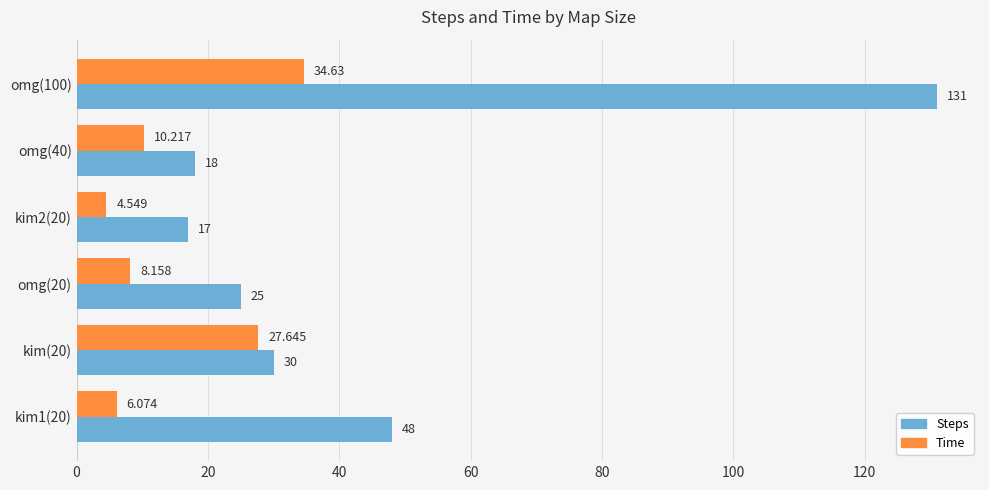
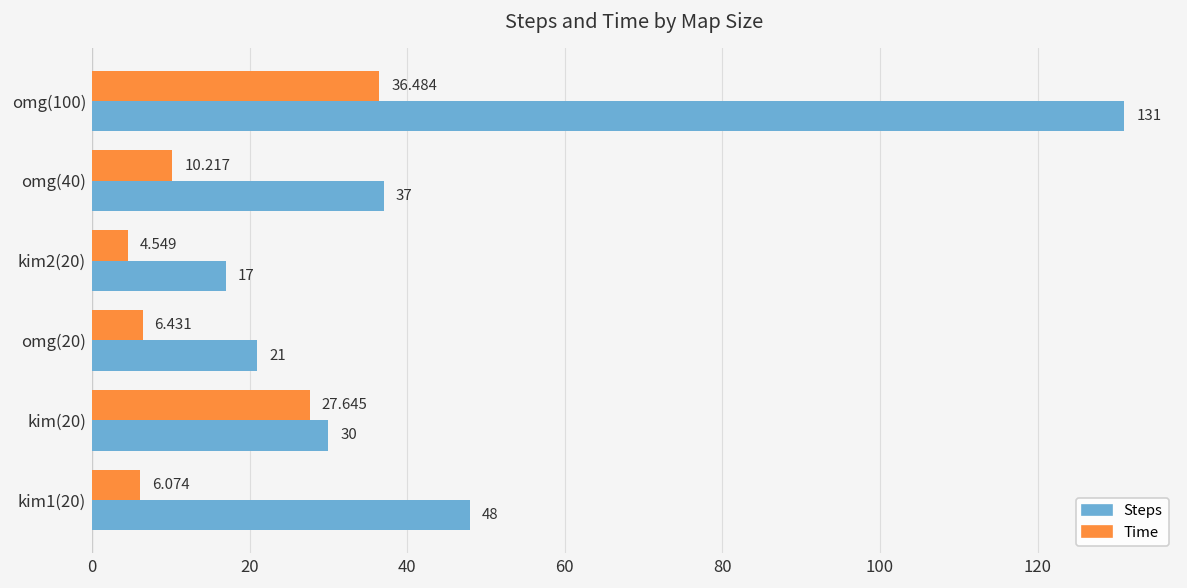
  {
    "Steps": {
      "omg(100)": 131,
-     "omg(40)": 18,
+     "omg(40)": 37,
      "kim2(20)": 17,
-     "omg(20)": 25,
+     "omg(20)": 21,
      "kim(20)": 30,
      "kim1(20)": 48
    },
    "Time": {
-     "omg(100)": 34.63,
+     "omg(100)": 36.484,
      "omg(40)": 10.217,
      "kim2(20)": 4.549,
-     "omg(20)": 8.158,
+     "omg(20)": 6.431,
      "kim(20)": 27.645,
      "kim1(20)": 6.074
    }
  }
